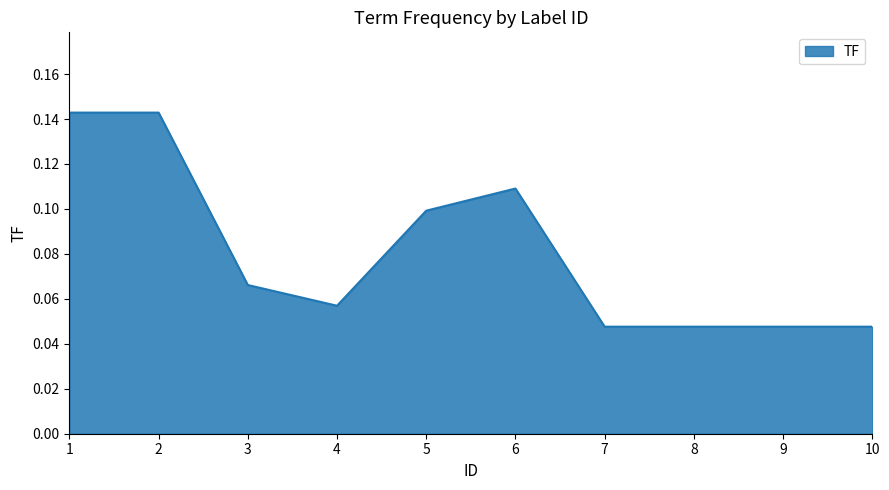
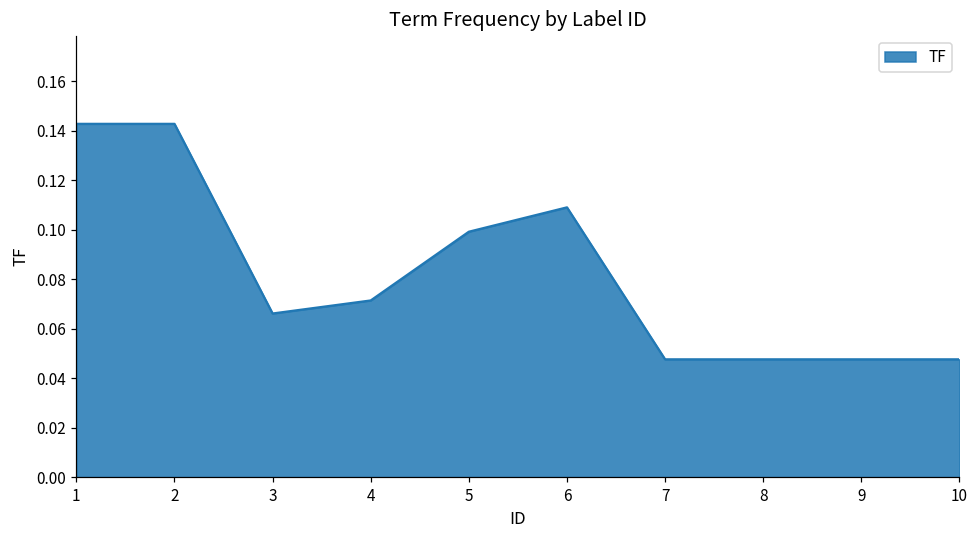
  {
    "1": 0.143,
    "2": 0.143,
    "3": 0.066,
-   "4": 0.057,
+   "4": 0.071,
    "5": 0.099,
    "6": 0.109,
    "7": 0.048,
    "8": 0.048,
    "9": 0.048,
    "10": 0.048
  }
